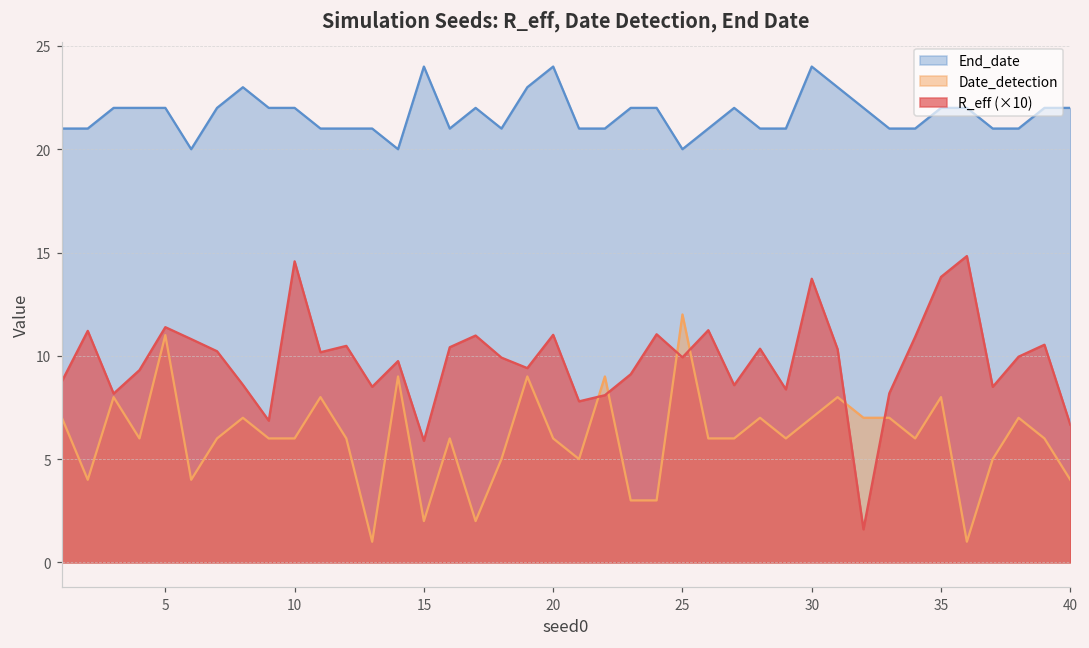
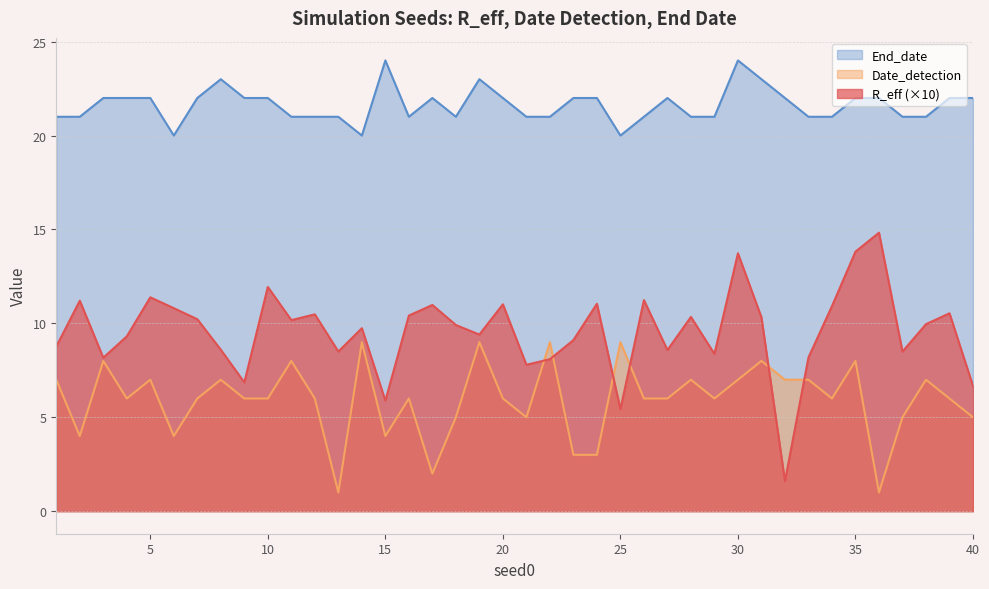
  {
    "End_date": {
      "5": 22,
      "10": 22,
      "15": 24,
-     "20": 24,
+     "20": 22,
      "25": 20,
      "30": 24,
      "40": 22
    },
    "Date_detection": {
-     "5": 11,
+     "5": 7,
      "10": 6,
-     "15": 2,
+     "15": 4,
      "20": 6,
-     "25": 12,
+     "25": 9,
      "30": 7,
      "35": 8,
-     "40": 4
+     "40": 5
    },
    "R_eff (×10)": {
      "5": 11.4,
-     "10": 14.6,
+     "10": 11.9,
      "15": 5.9,
      "20": 11.0,
-     "25": 9.9,
+     "25": 5.4,
      "30": 13.7,
      "35": 13.8,
      "40": 6.7
    }
  }
